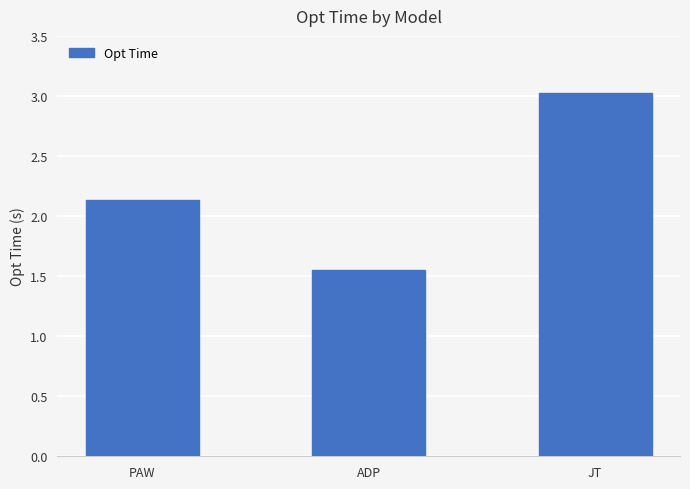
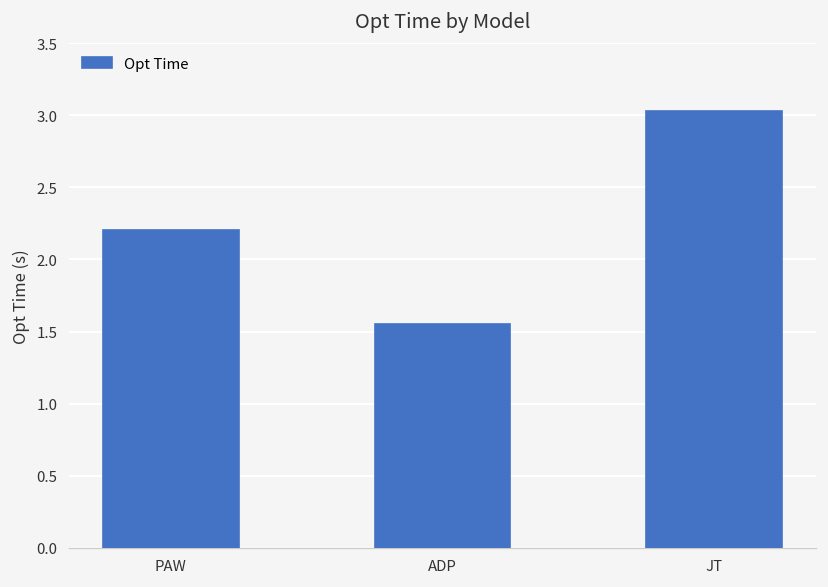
  {
-   "PAW": 2.13,
+   "PAW": 2.21,
    "ADP": 1.55,
    "JT": 3.03
  }
